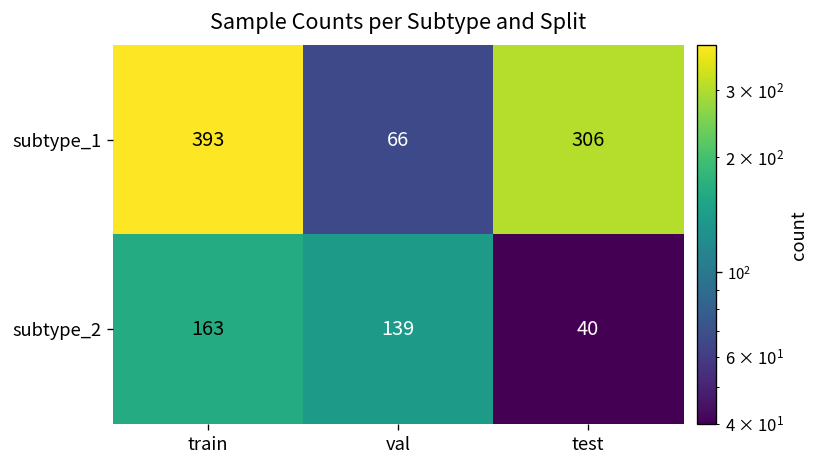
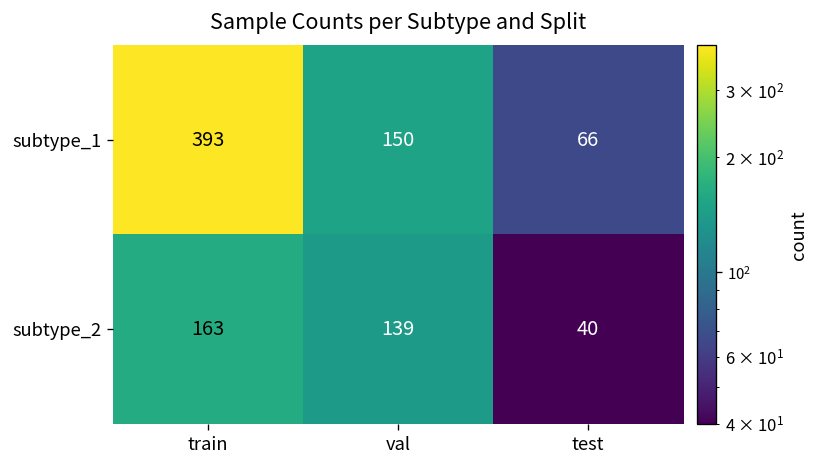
  {
    "subtype_1": {
      "train": 393,
-     "val": 66,
-     "test": 306
+     "val": 150,
+     "test": 66
    },
    "subtype_2": {
      "train": 163,
      "val": 139,
      "test": 40
    }
  }
